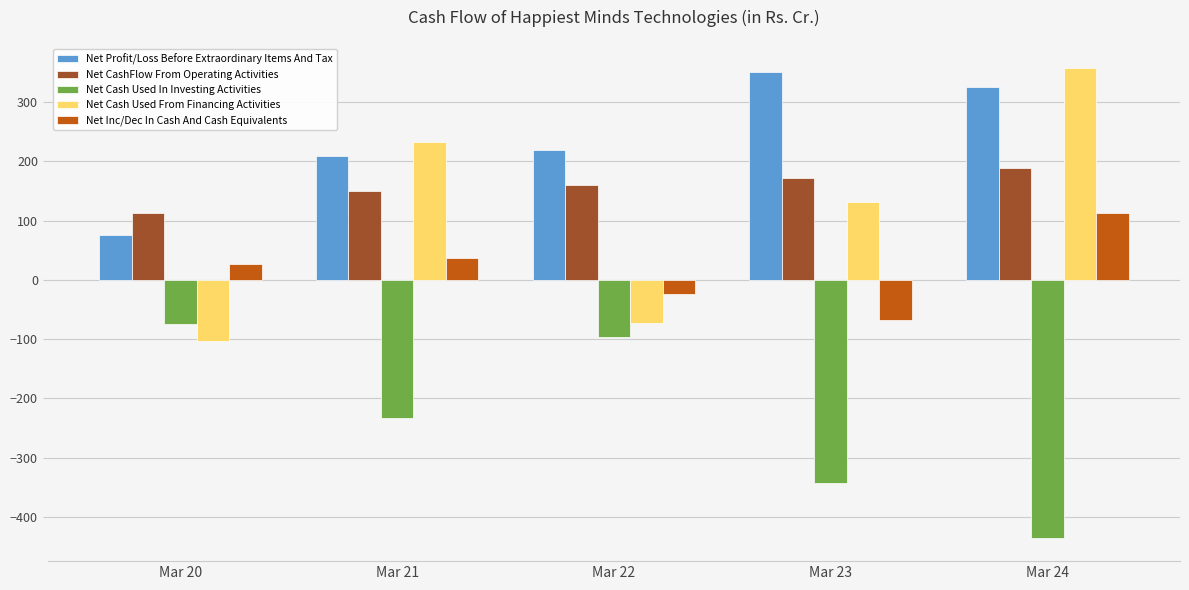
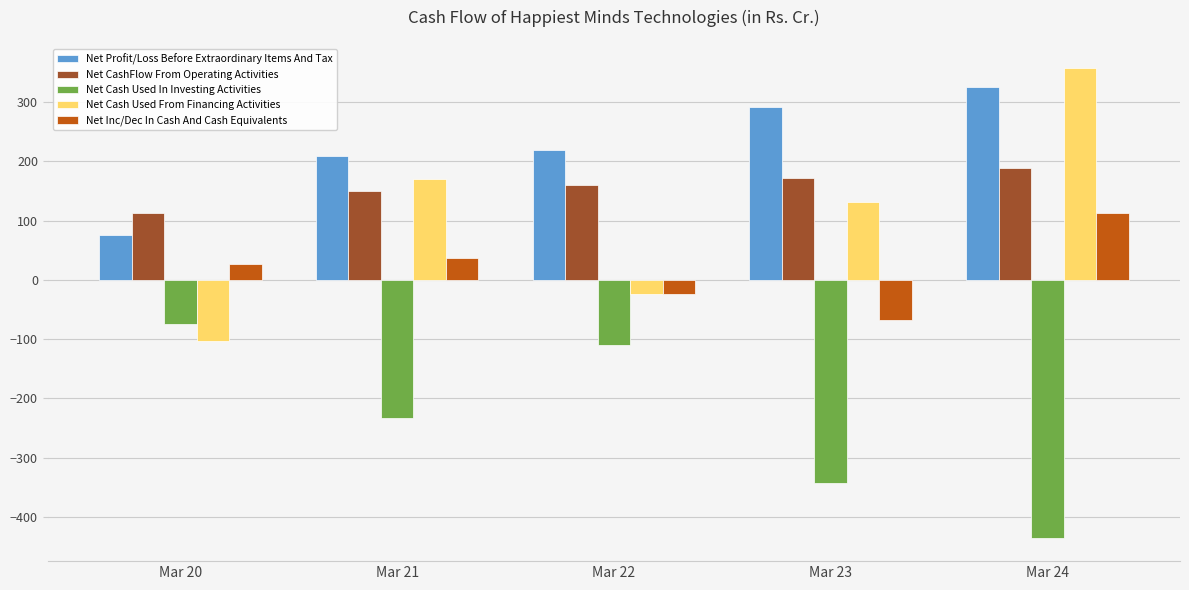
  {
    "Net Profit/Loss Before Extraordinary Items And Tax": {
      "Mar 20": 80,
      "Mar 21": 210,
      "Mar 22": 220,
-     "Mar 23": 350,
+     "Mar 23": 290,
      "Mar 24": 320
    },
    "Net Cash Used In Investing Activities": {
      "Mar 20": -70,
      "Mar 21": -230,
-     "Mar 22": -100,
+     "Mar 22": -110,
      "Mar 23": -340,
      "Mar 24": -440
    },
    "Net Cash Used From Financing Activities": {
      "Mar 20": -100,
-     "Mar 21": 230,
-     "Mar 22": -70,
+     "Mar 21": 170,
+     "Mar 22": -20,
      "Mar 23": 130,
      "Mar 24": 360
    }
  }
